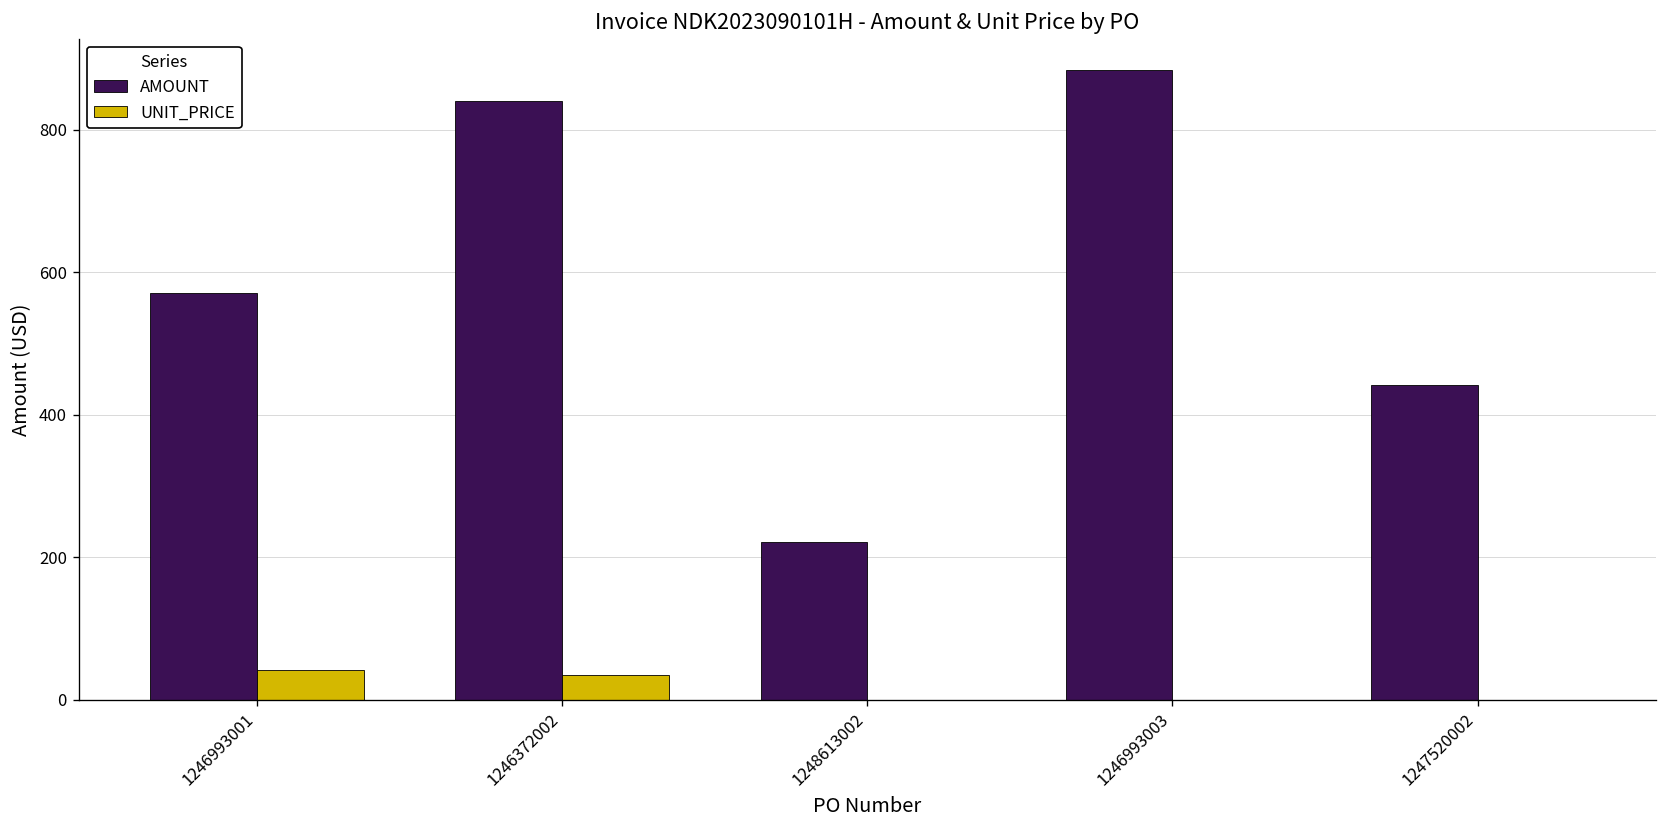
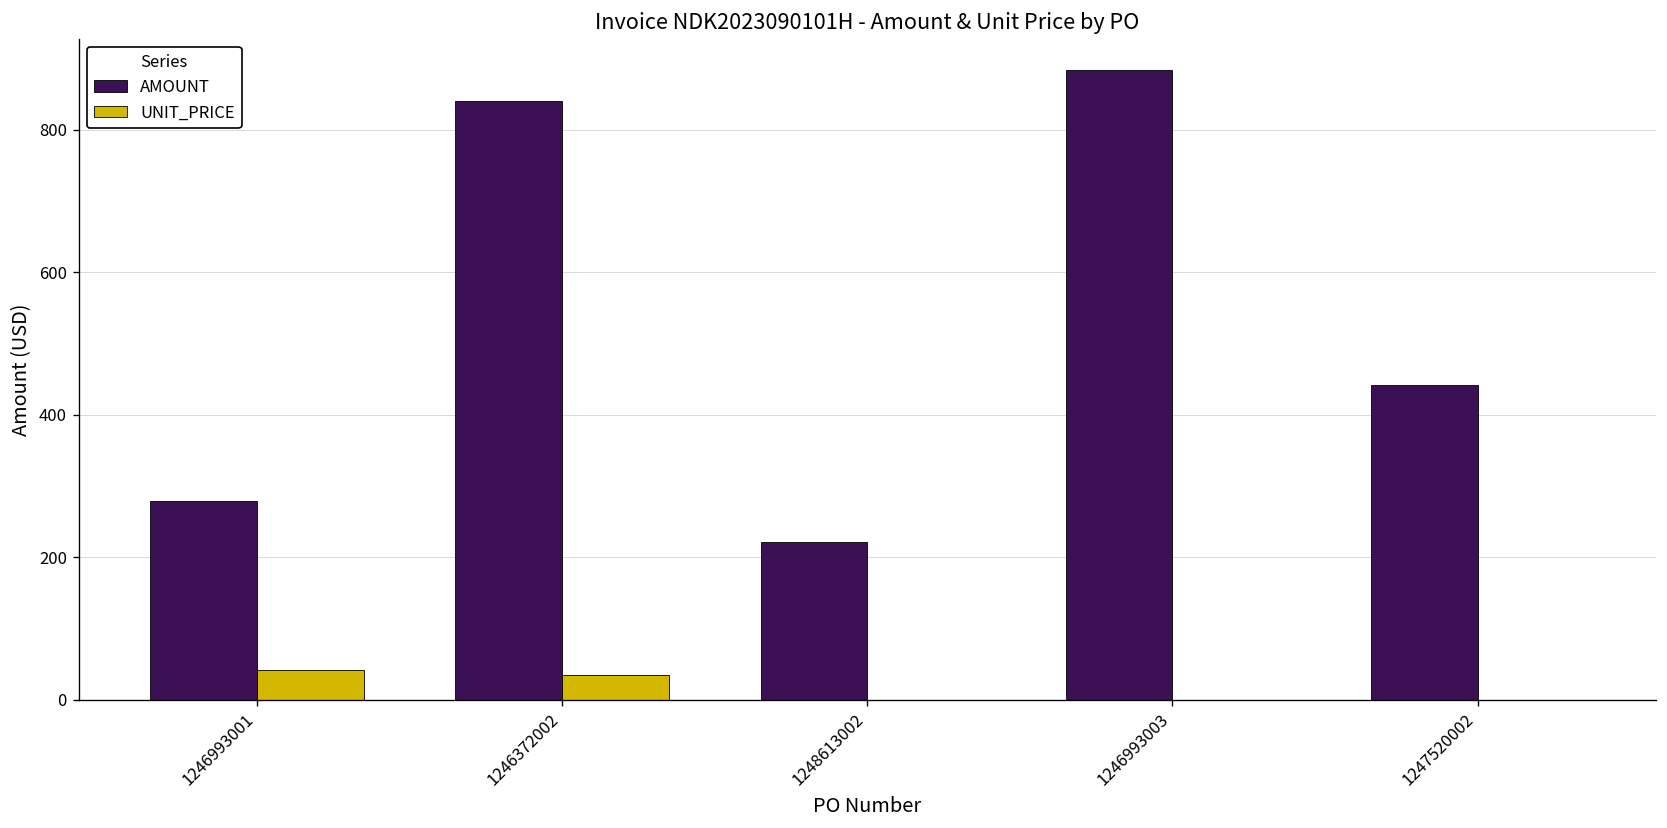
  {
    "AMOUNT": {
-     "1246993001": 570,
+     "1246993001": 280,
      "1246372002": 840,
      "1248613002": 220,
      "1246993003": 880,
      "1247520002": 440
    },
    "UNIT_PRICE": {
      "1246993001": 40,
      "1246372002": 40
    }
  }
